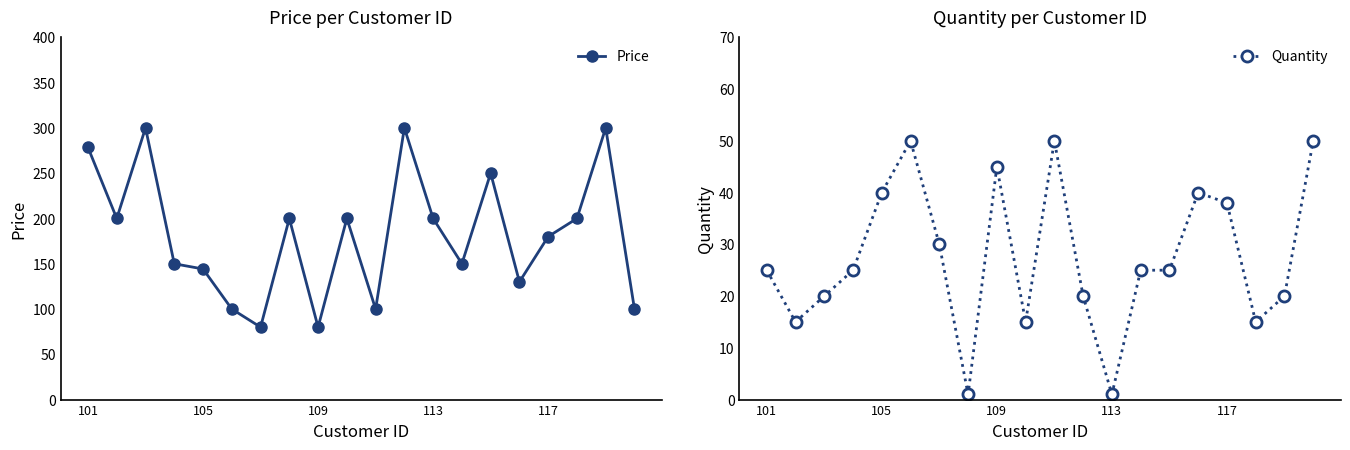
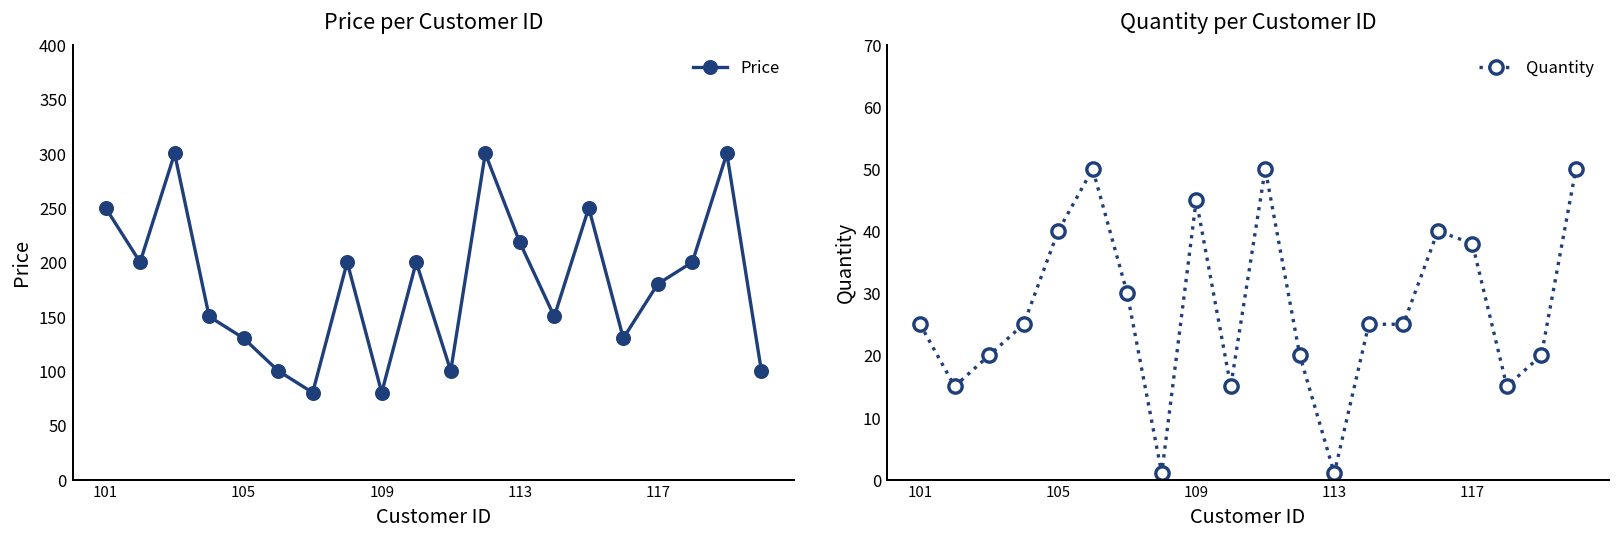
  {
    "Price per Customer ID": {
-     "101": 280,
-     "105": 140,
+     "101": 250,
+     "105": 130,
      "109": 80,
-     "113": 200,
+     "113": 220,
      "117": 180
    },
    "Quantity per Customer ID": {
      "101": 25,
      "105": 40,
      "109": 45,
      "113": 1,
      "117": 38
    }
  }
